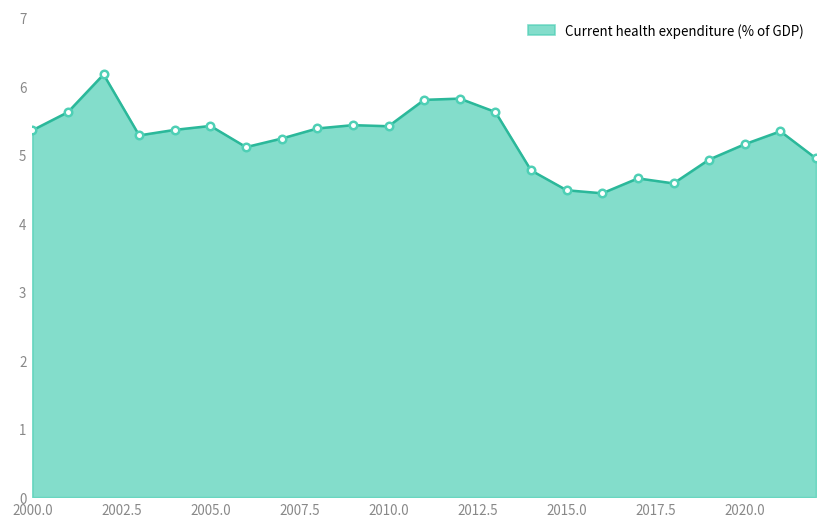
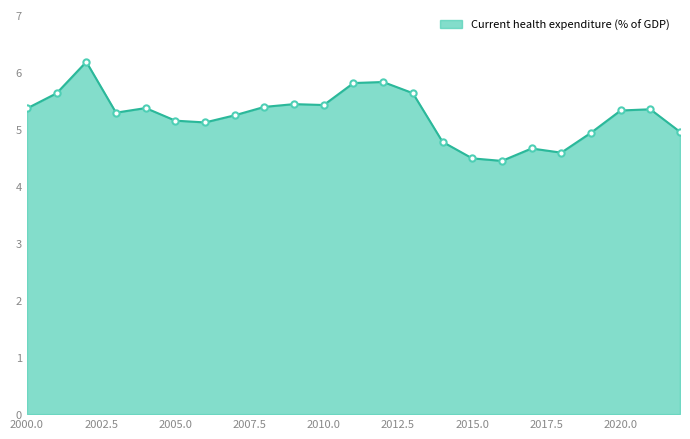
  {
    "2000.0": 5.4,
-   "2005.0": 5.4,
+   "2005.0": 5.1,
    "2010.0": 5.4,
    "2015.0": 4.5,
-   "2020.0": 5.2
+   "2020.0": 5.3
  }
